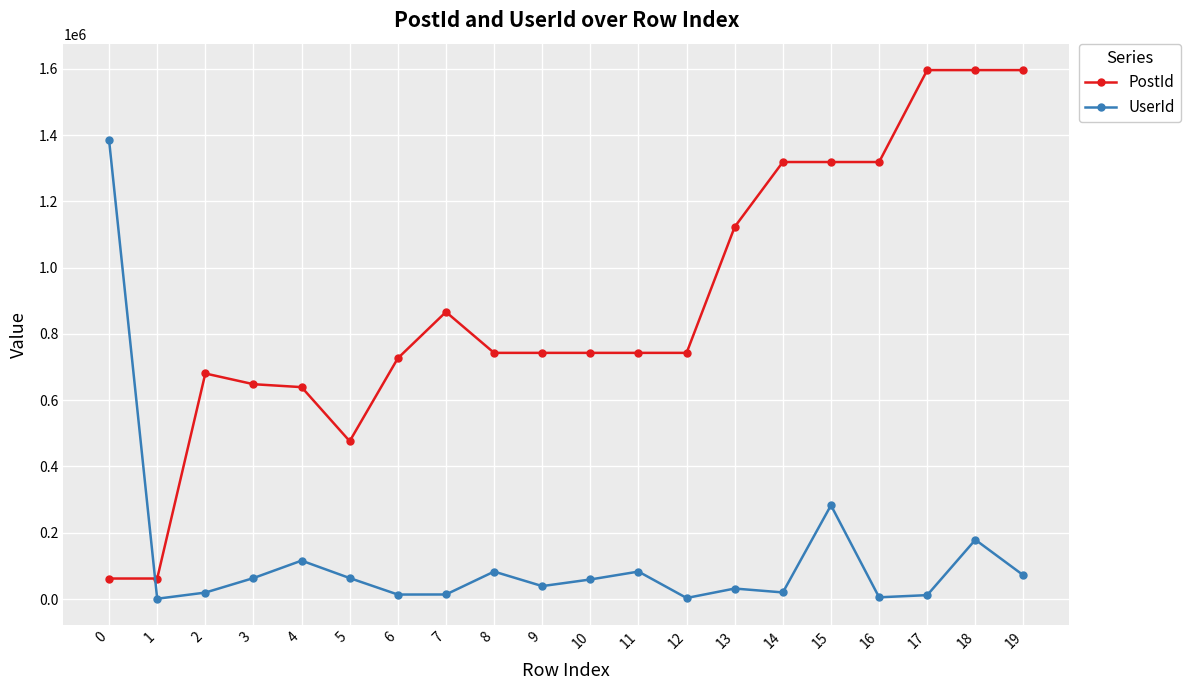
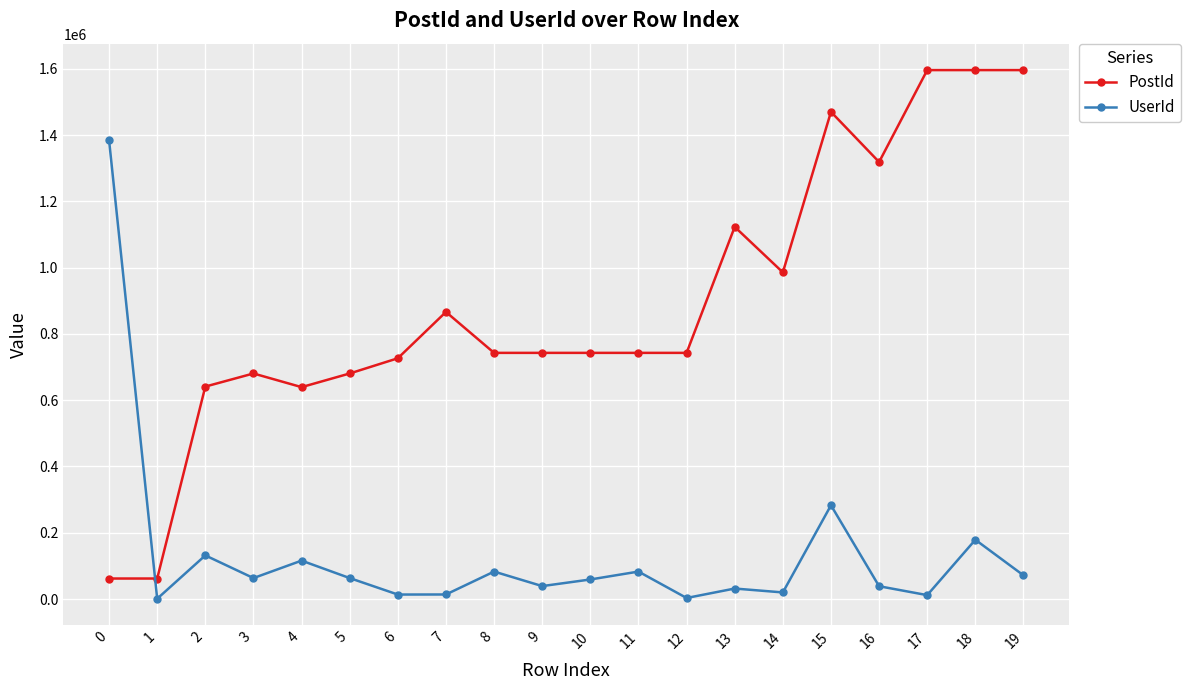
  {
    "PostId": {
      "0": 60000,
      "1": 60000,
-     "2": 680000,
-     "3": 650000,
+     "2": 640000,
+     "3": 680000,
      "4": 640000,
-     "5": 480000,
+     "5": 680000,
      "6": 730000,
      "7": 870000,
      "8": 740000,
      "9": 740000,
      "10": 740000,
      "11": 740000,
      "12": 740000,
      "13": 1120000,
-     "14": 1320000,
-     "15": 1320000,
+     "14": 990000,
+     "15": 1470000,
      "16": 1320000,
      "17": 1600000,
      "18": 1600000,
      "19": 1600000
    },
    "UserId": {
      "0": 1380000,
      "1": 0,
-     "2": 20000,
+     "2": 130000,
      "3": 60000,
      "4": 120000,
      "5": 60000,
      "6": 10000,
      "7": 10000,
      "8": 80000,
      "9": 40000,
      "10": 60000,
      "11": 80000,
      "12": 0,
      "13": 30000,
      "14": 20000,
      "15": 280000,
-     "16": 10000,
+     "16": 40000,
      "17": 10000,
      "18": 180000,
      "19": 70000
    }
  }
